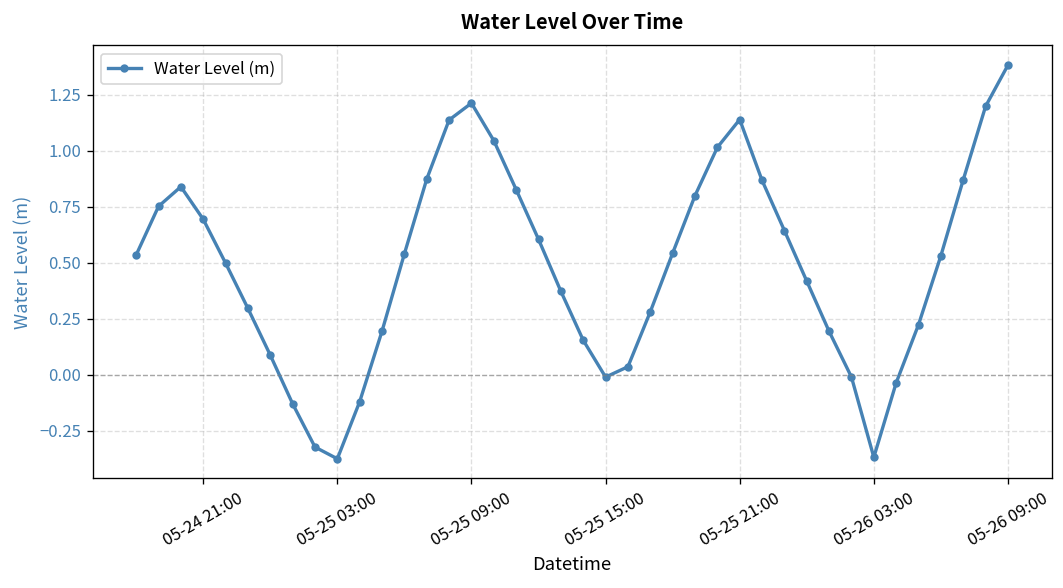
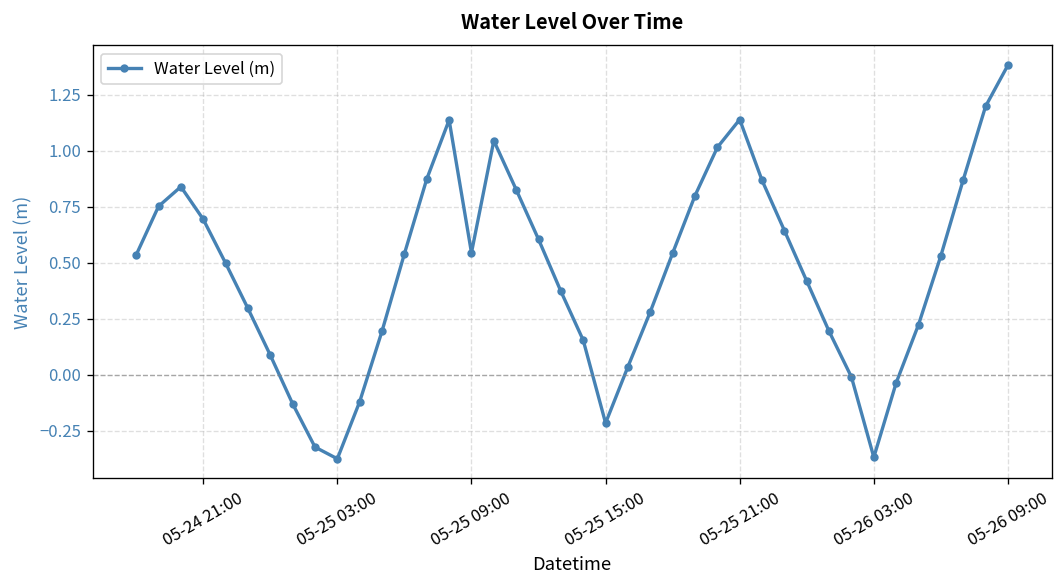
  {
    "05-24 21:00": 0.69,
    "05-25 03:00": -0.37,
-   "05-25 09:00": 1.21,
-   "05-25 15:00": -0.01,
+   "05-25 09:00": 0.55,
+   "05-25 15:00": -0.21,
    "05-25 21:00": 1.14,
    "05-26 03:00": -0.37,
    "05-26 09:00": 1.38
  }
